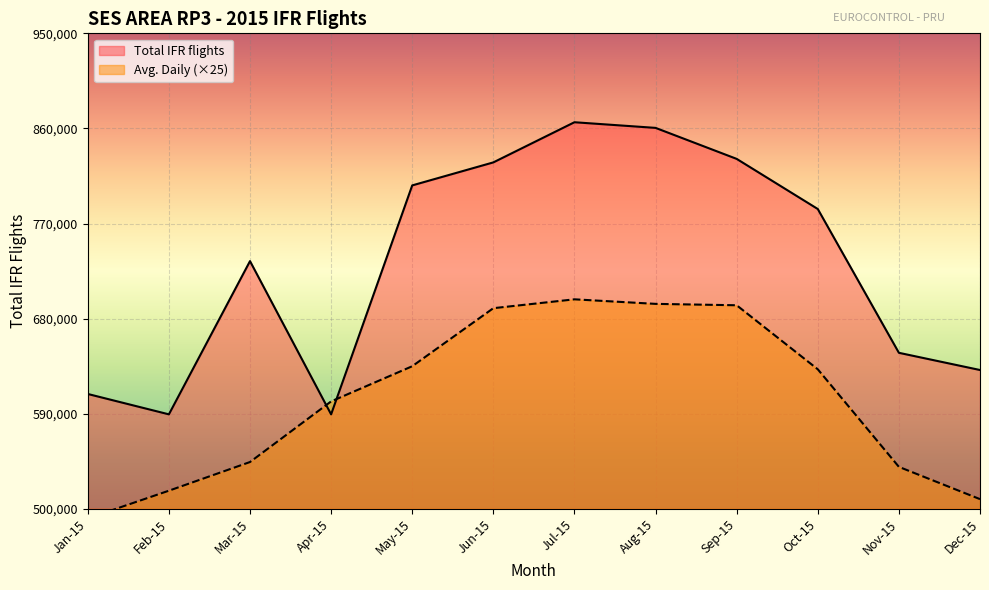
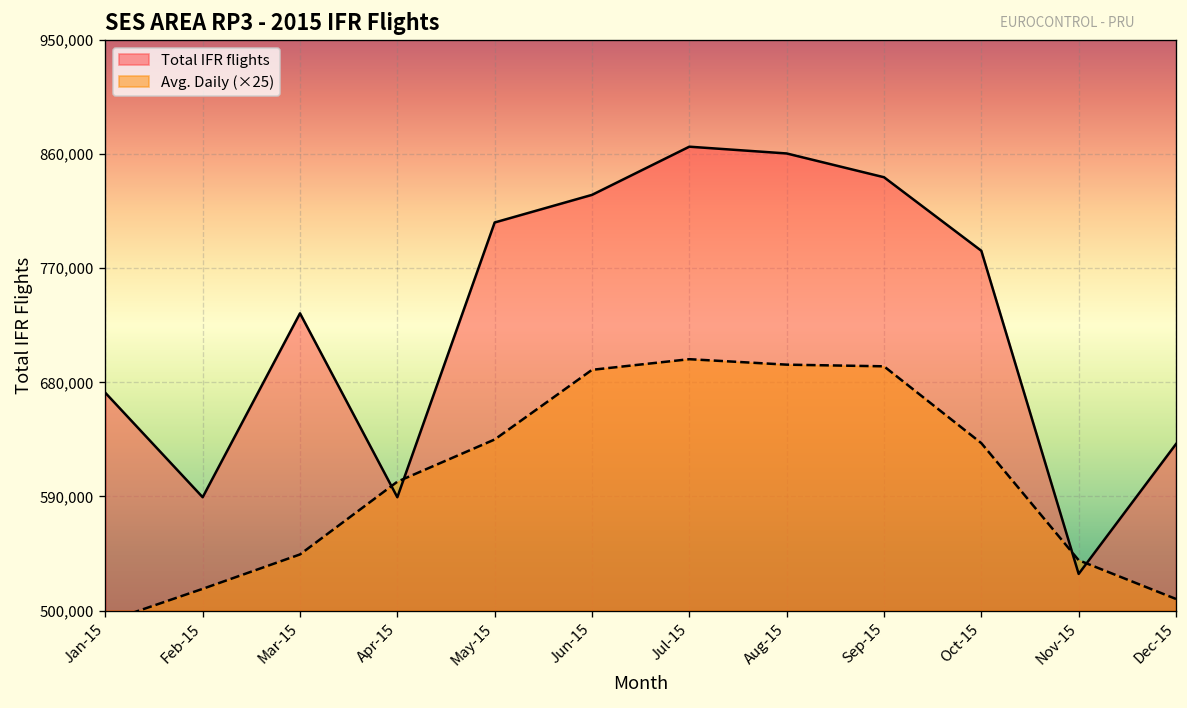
  {
    "Total IFR flights": {
-     "Jan-15": "609,000",
+     "Jan-15": "672,000",
      "Feb-15": "589,000",
      "Mar-15": "734,000",
      "Apr-15": "589,000",
      "May-15": "806,000",
      "Jun-15": "828,000",
      "Jul-15": "866,000",
      "Aug-15": "861,000",
-     "Sep-15": "831,000",
+     "Sep-15": "842,000",
      "Oct-15": "784,000",
-     "Nov-15": "648,000",
+     "Nov-15": "529,000",
      "Dec-15": "631,000"
    }
  }
